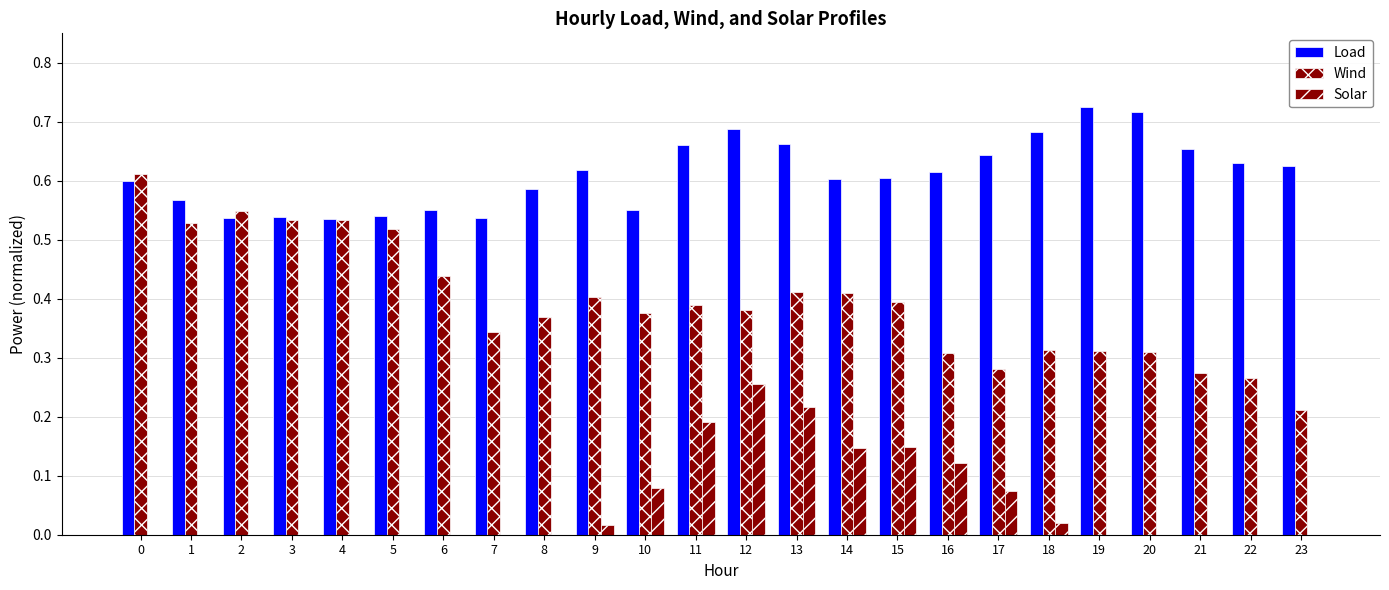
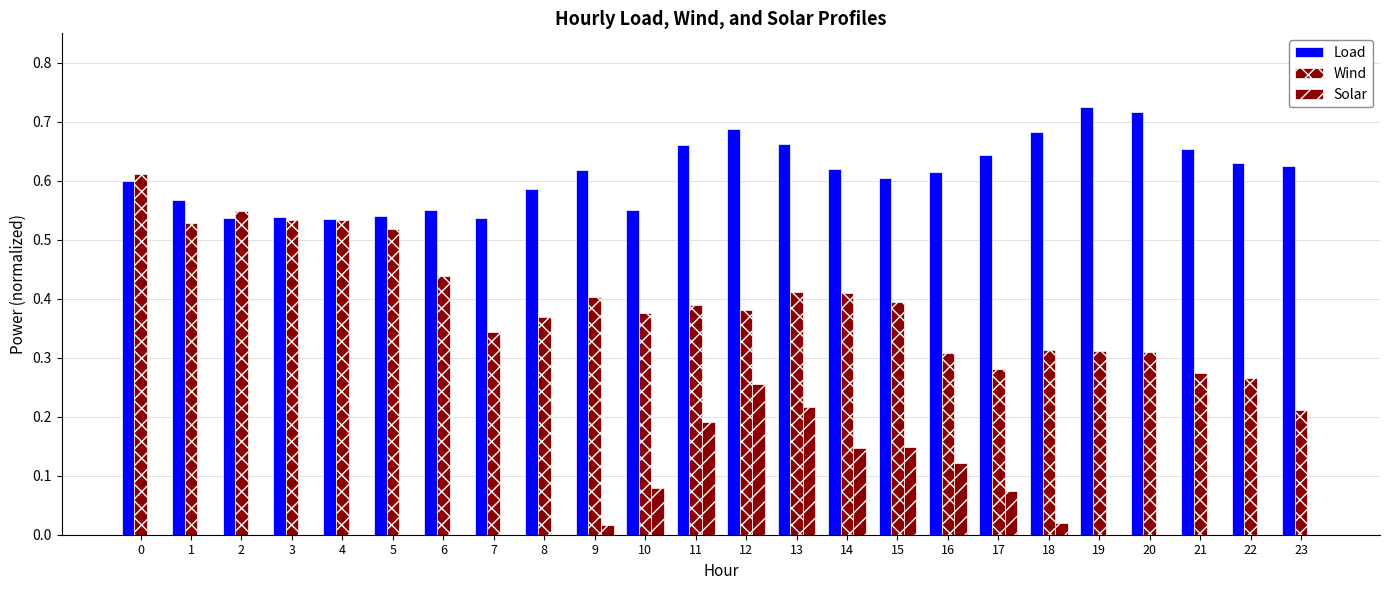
  {
    "Load": {
      "0": 0.60,
      "1": 0.57,
      "2": 0.54,
      "3": 0.54,
      "4": 0.54,
      "5": 0.54,
      "6": 0.55,
      "7": 0.54,
      "8": 0.59,
      "9": 0.62,
      "10": 0.55,
      "11": 0.66,
      "12": 0.69,
      "13": 0.66,
-     "14": 0.60,
+     "14": 0.62,
      "15": 0.60,
      "16": 0.61,
      "17": 0.64,
      "18": 0.68,
      "19": 0.72,
      "20": 0.72,
      "21": 0.65,
      "22": 0.63,
      "23": 0.62
    }
  }
